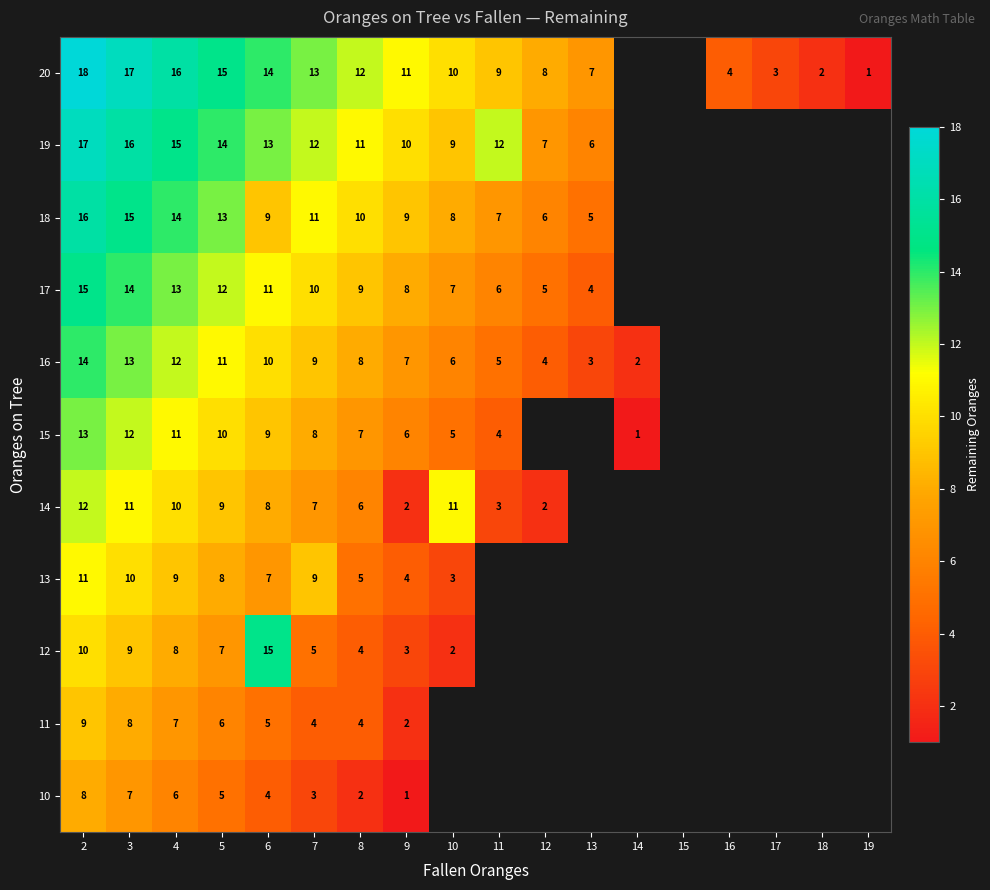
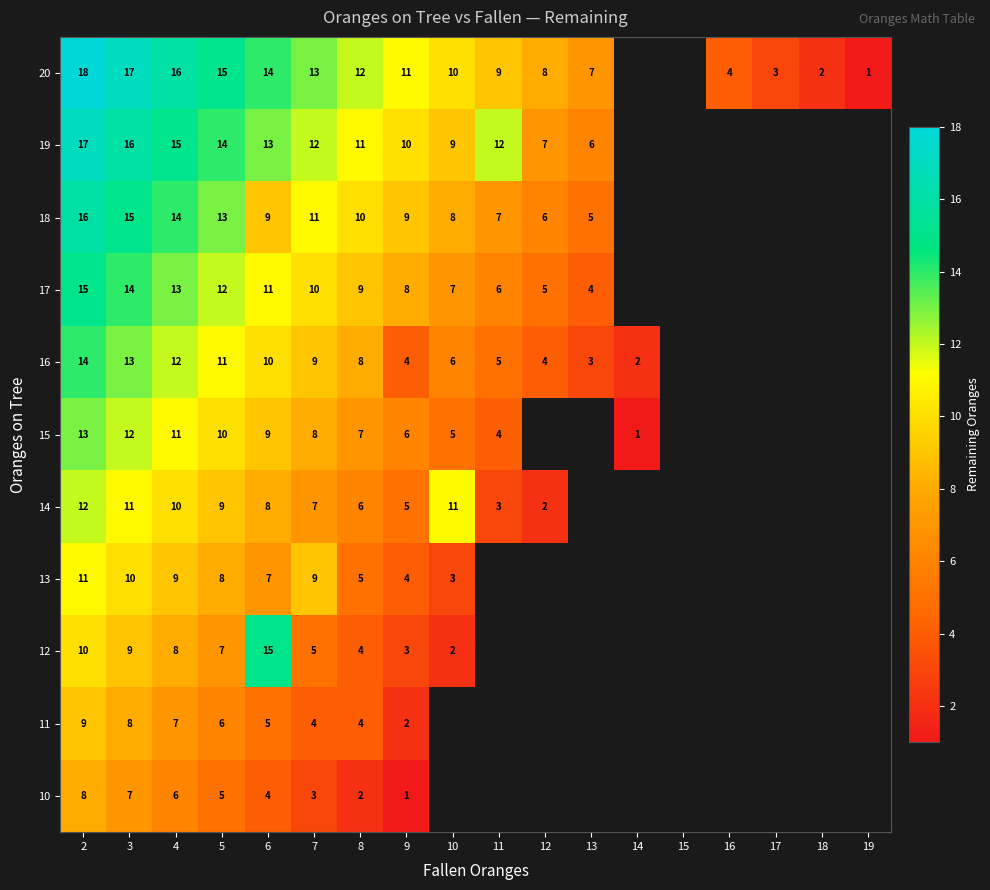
  {
    "20": {
      "2": 18,
      "3": 17,
      "4": 16,
      "5": 15,
      "6": 14,
      "7": 13,
      "8": 12,
      "9": 11,
      "10": 10,
      "11": 9,
      "12": 8,
      "13": 7,
      "16": 4,
      "17": 3,
      "18": 2,
      "19": 1
    },
    "19": {
      "2": 17,
      "3": 16,
      "4": 15,
      "5": 14,
      "6": 13,
      "7": 12,
      "8": 11,
      "9": 10,
      "10": 9,
      "11": 12,
      "12": 7,
      "13": 6
    },
    "18": {
      "2": 16,
      "3": 15,
      "4": 14,
      "5": 13,
      "6": 9,
      "7": 11,
      "8": 10,
      "9": 9,
      "10": 8,
      "11": 7,
      "12": 6,
      "13": 5
    },
    "17": {
      "2": 15,
      "3": 14,
      "4": 13,
      "5": 12,
      "6": 11,
      "7": 10,
      "8": 9,
      "9": 8,
      "10": 7,
      "11": 6,
      "12": 5,
      "13": 4
    },
    "16": {
      "2": 14,
      "3": 13,
      "4": 12,
      "5": 11,
      "6": 10,
      "7": 9,
      "8": 8,
-     "9": 7,
+     "9": 4,
      "10": 6,
      "11": 5,
      "12": 4,
      "13": 3,
      "14": 2
    },
    "15": {
      "2": 13,
      "3": 12,
      "4": 11,
      "5": 10,
      "6": 9,
      "7": 8,
      "8": 7,
      "9": 6,
      "10": 5,
      "11": 4,
      "14": 1
    },
    "14": {
      "2": 12,
      "3": 11,
      "4": 10,
      "5": 9,
      "6": 8,
      "7": 7,
      "8": 6,
-     "9": 2,
+     "9": 5,
      "10": 11,
      "11": 3,
      "12": 2
    },
    "13": {
      "2": 11,
      "3": 10,
      "4": 9,
      "5": 8,
      "6": 7,
      "7": 9,
      "8": 5,
      "9": 4,
      "10": 3
    },
    "12": {
      "2": 10,
      "3": 9,
      "4": 8,
      "5": 7,
      "6": 15,
      "7": 5,
      "8": 4,
      "9": 3,
      "10": 2
    },
    "11": {
      "2": 9,
      "3": 8,
      "4": 7,
      "5": 6,
      "6": 5,
      "7": 4,
      "8": 4,
      "9": 2
    },
    "10": {
      "2": 8,
      "3": 7,
      "4": 6,
      "5": 5,
      "6": 4,
      "7": 3,
      "8": 2,
      "9": 1
    }
  }
